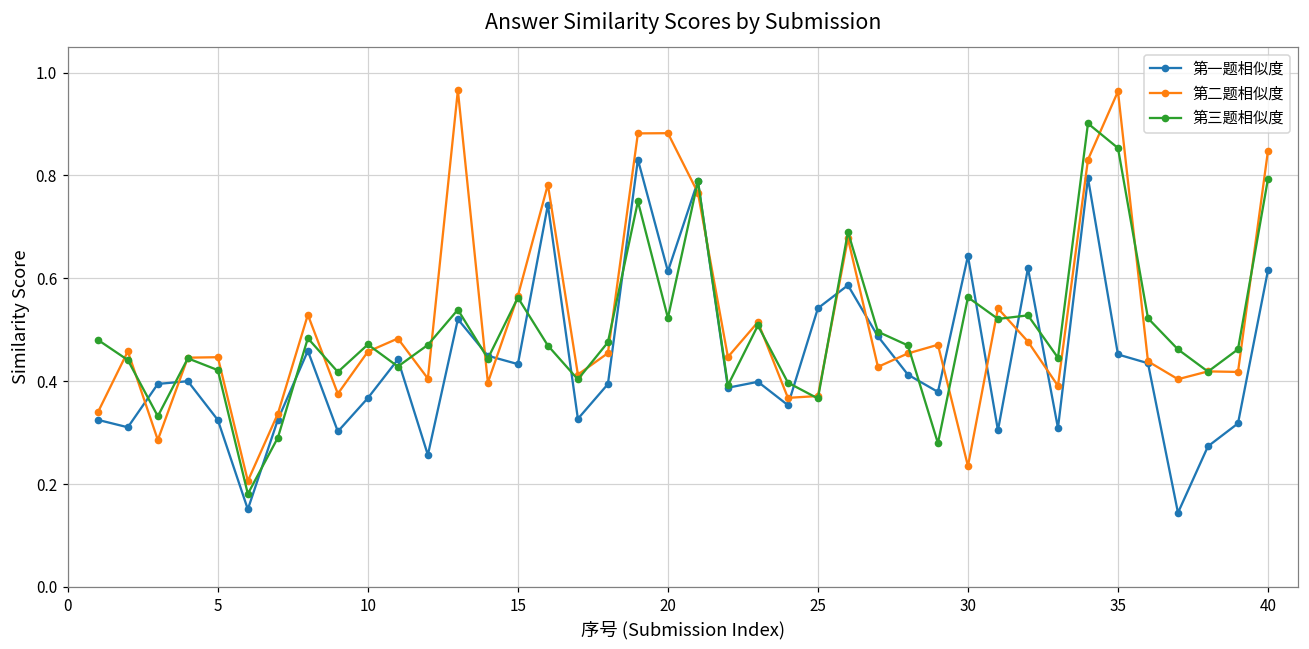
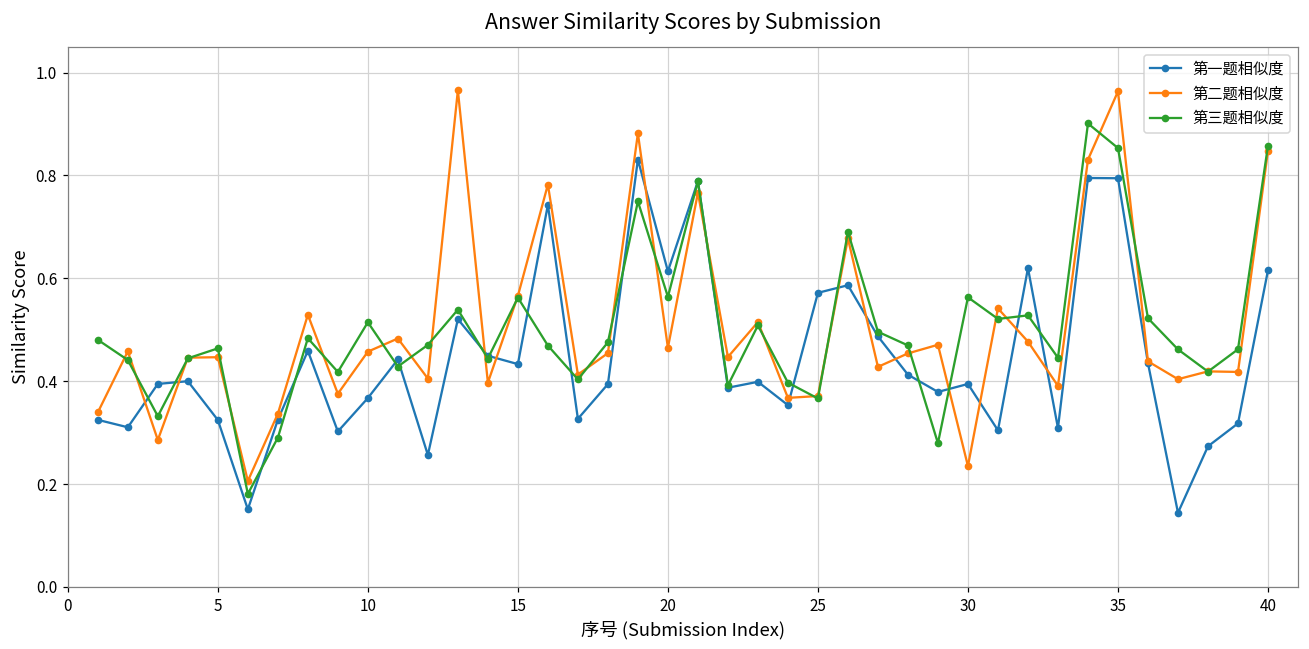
  {
    "第一题相似度": {
      "5": 0.32,
      "10": 0.37,
      "15": 0.43,
      "20": 0.61,
-     "25": 0.54,
-     "30": 0.64,
-     "35": 0.45,
+     "25": 0.57,
+     "30": 0.39,
+     "35": 0.79,
      "40": 0.62
    },
    "第二题相似度": {
      "5": 0.45,
      "10": 0.46,
-     "20": 0.88,
+     "20": 0.47,
      "30": 0.23,
      "35": 0.96,
      "40": 0.85
    },
    "第三题相似度": {
-     "5": 0.42,
-     "10": 0.47,
-     "20": 0.52,
+     "5": 0.46,
+     "10": 0.51,
+     "20": 0.56,
      "30": 0.56,
      "35": 0.85,
-     "40": 0.79
+     "40": 0.86
    }
  }
